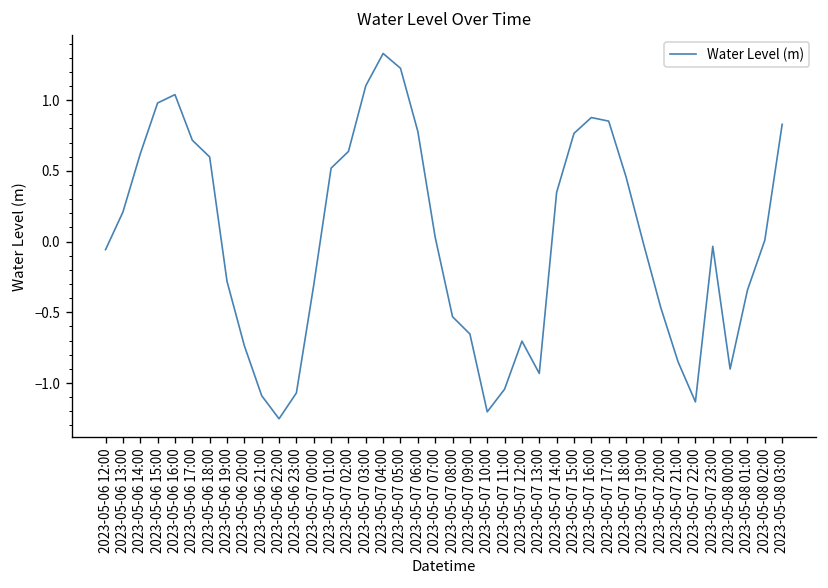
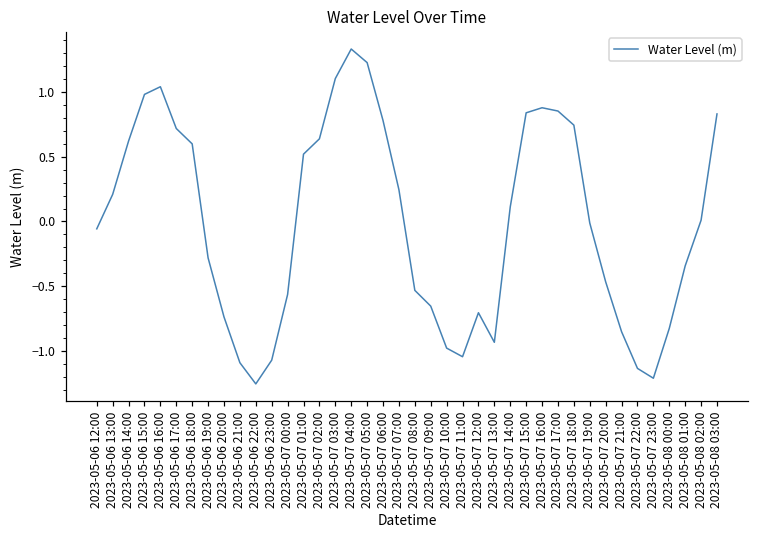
  {
    "2023-05-06 12:00": -0.06,
    "2023-05-06 13:00": 0.21,
    "2023-05-06 14:00": 0.62,
    "2023-05-06 15:00": 0.98,
    "2023-05-06 16:00": 1.04,
    "2023-05-06 17:00": 0.72,
    "2023-05-06 18:00": 0.60,
    "2023-05-06 19:00": -0.28,
    "2023-05-06 20:00": -0.74,
    "2023-05-06 21:00": -1.09,
    "2023-05-06 22:00": -1.25,
    "2023-05-06 23:00": -1.07,
-   "2023-05-07 00:00": -0.31,
+   "2023-05-07 00:00": -0.56,
    "2023-05-07 01:00": 0.52,
    "2023-05-07 02:00": 0.64,
    "2023-05-07 03:00": 1.10,
    "2023-05-07 04:00": 1.33,
    "2023-05-07 05:00": 1.23,
    "2023-05-07 06:00": 0.78,
-   "2023-05-07 07:00": 0.03,
+   "2023-05-07 07:00": 0.24,
    "2023-05-07 08:00": -0.53,
    "2023-05-07 09:00": -0.65,
-   "2023-05-07 10:00": -1.20,
+   "2023-05-07 10:00": -0.98,
    "2023-05-07 11:00": -1.04,
    "2023-05-07 12:00": -0.70,
    "2023-05-07 13:00": -0.93,
-   "2023-05-07 14:00": 0.35,
-   "2023-05-07 15:00": 0.77,
+   "2023-05-07 14:00": 0.11,
+   "2023-05-07 15:00": 0.84,
    "2023-05-07 16:00": 0.88,
    "2023-05-07 17:00": 0.85,
-   "2023-05-07 18:00": 0.46,
+   "2023-05-07 18:00": 0.74,
    "2023-05-07 19:00": -0.01,
    "2023-05-07 20:00": -0.47,
    "2023-05-07 21:00": -0.85,
    "2023-05-07 22:00": -1.13,
-   "2023-05-07 23:00": -0.03,
-   "2023-05-08 00:00": -0.90,
+   "2023-05-07 23:00": -1.21,
+   "2023-05-08 00:00": -0.83,
    "2023-05-08 01:00": -0.34,
    "2023-05-08 02:00": 0.01,
    "2023-05-08 03:00": 0.83
  }
